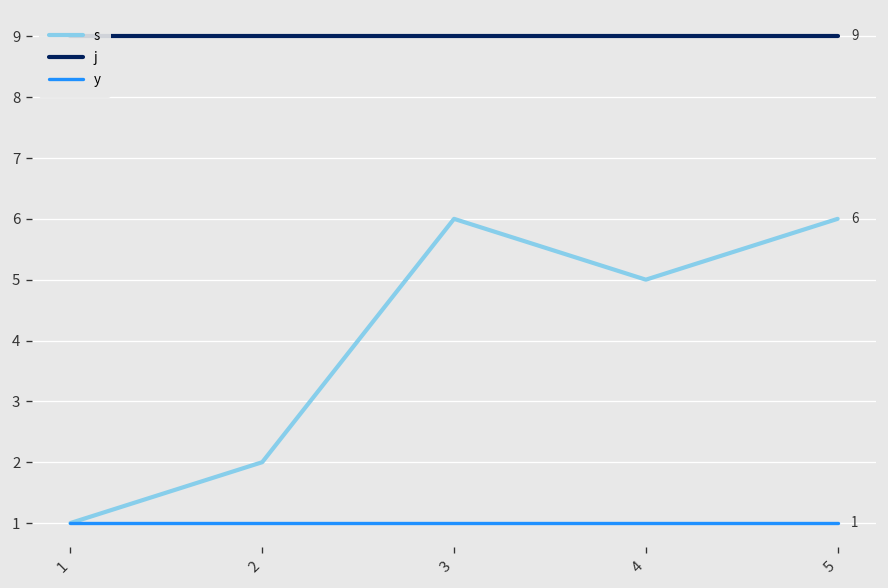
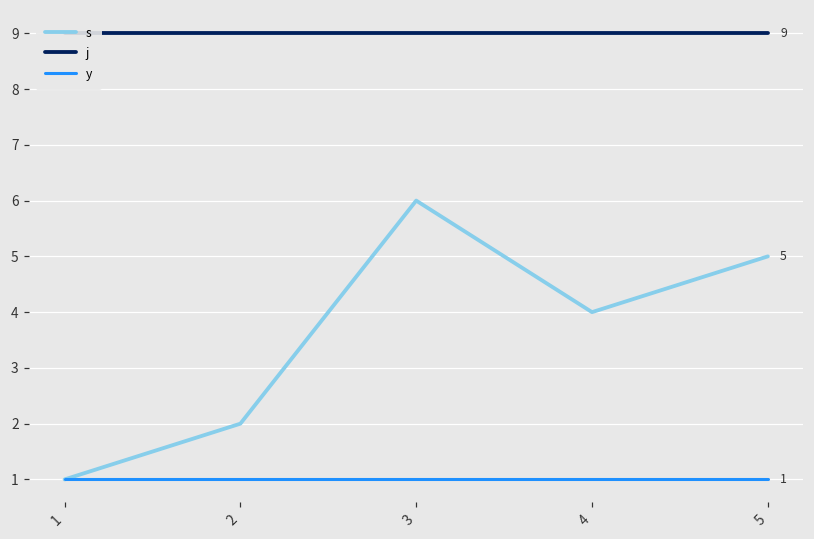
  {
    "s": {
-     "4": 5,
-     "5": 6
+     "4": 4,
+     "5": 5
    },
    "j": {
      "5": 9
    },
    "y": {
      "5": 1
    }
  }
